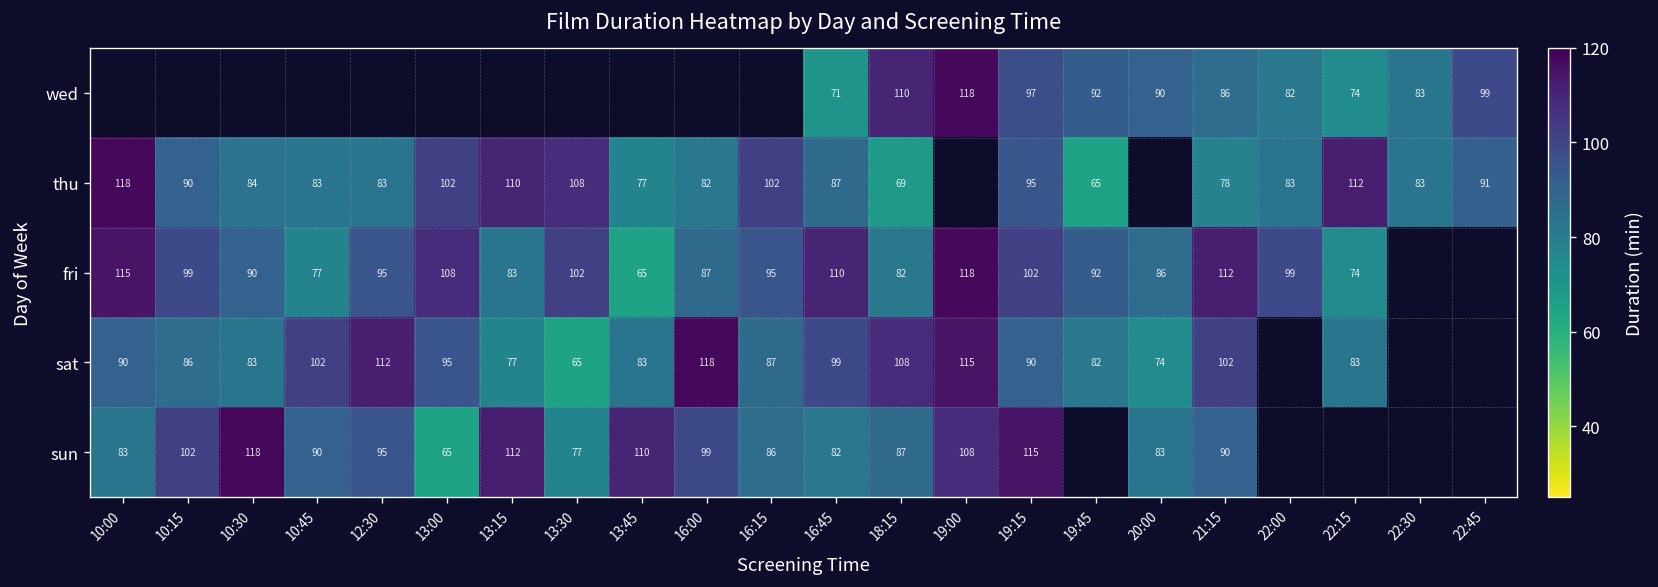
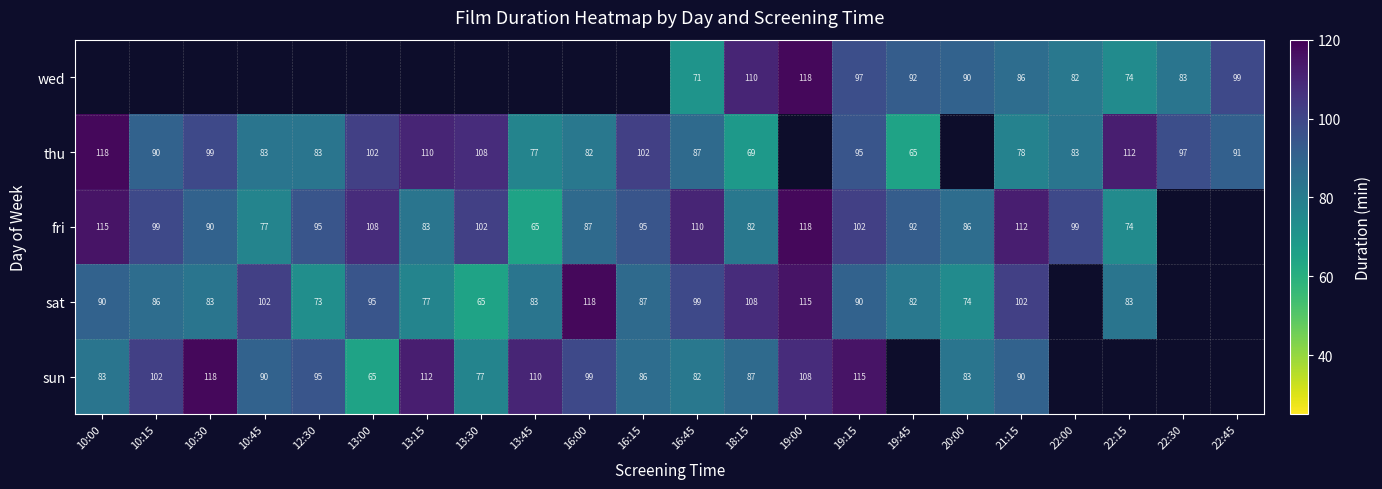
  {
    "wed": {
      "16:45": 71,
      "18:15": 110,
      "19:00": 118,
      "19:15": 97,
      "19:45": 92,
      "20:00": 90,
      "21:15": 86,
      "22:00": 82,
      "22:15": 74,
      "22:30": 83,
      "22:45": 99
    },
    "thu": {
      "10:00": 118,
      "10:15": 90,
-     "10:30": 84,
+     "10:30": 99,
      "10:45": 83,
      "12:30": 83,
      "13:00": 102,
      "13:15": 110,
      "13:30": 108,
      "13:45": 77,
      "16:00": 82,
      "16:15": 102,
      "16:45": 87,
      "18:15": 69,
      "19:15": 95,
      "19:45": 65,
      "21:15": 78,
      "22:00": 83,
      "22:15": 112,
-     "22:30": 83,
+     "22:30": 97,
      "22:45": 91
    },
    "fri": {
      "10:00": 115,
      "10:15": 99,
      "10:30": 90,
      "10:45": 77,
      "12:30": 95,
      "13:00": 108,
      "13:15": 83,
      "13:30": 102,
      "13:45": 65,
      "16:00": 87,
      "16:15": 95,
      "16:45": 110,
      "18:15": 82,
      "19:00": 118,
      "19:15": 102,
      "19:45": 92,
      "20:00": 86,
      "21:15": 112,
      "22:00": 99,
      "22:15": 74
    },
    "sat": {
      "10:00": 90,
      "10:15": 86,
      "10:30": 83,
      "10:45": 102,
-     "12:30": 112,
+     "12:30": 73,
      "13:00": 95,
      "13:15": 77,
      "13:30": 65,
      "13:45": 83,
      "16:00": 118,
      "16:15": 87,
      "16:45": 99,
      "18:15": 108,
      "19:00": 115,
      "19:15": 90,
      "19:45": 82,
      "20:00": 74,
      "21:15": 102,
      "22:15": 83
    },
    "sun": {
      "10:00": 83,
      "10:15": 102,
      "10:30": 118,
      "10:45": 90,
      "12:30": 95,
      "13:00": 65,
      "13:15": 112,
      "13:30": 77,
      "13:45": 110,
      "16:00": 99,
      "16:15": 86,
      "16:45": 82,
      "18:15": 87,
      "19:00": 108,
      "19:15": 115,
      "20:00": 83,
      "21:15": 90
    }
  }
